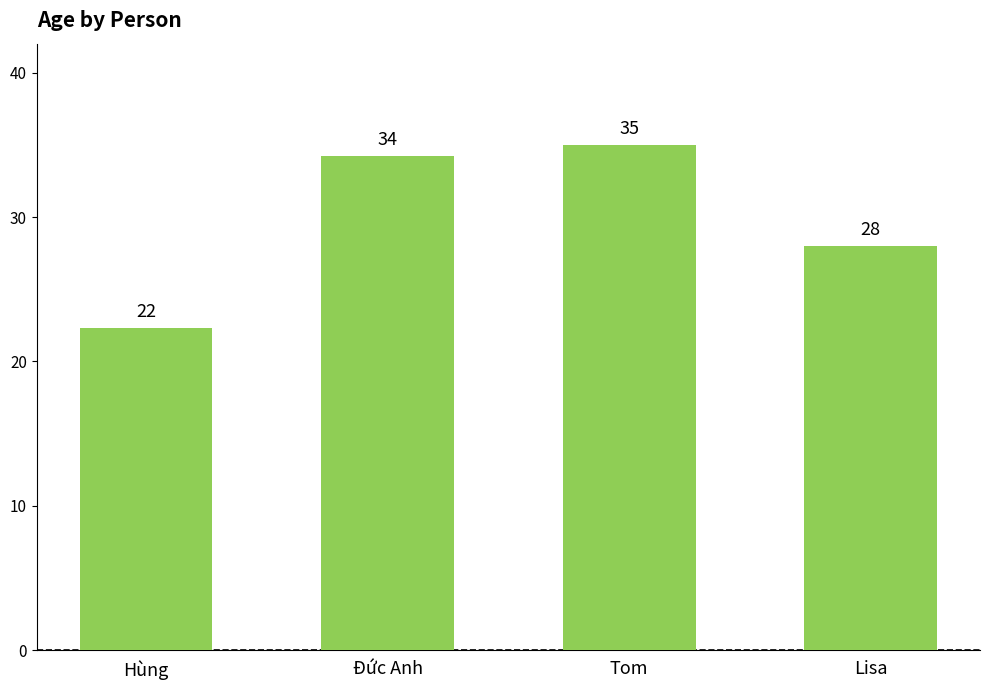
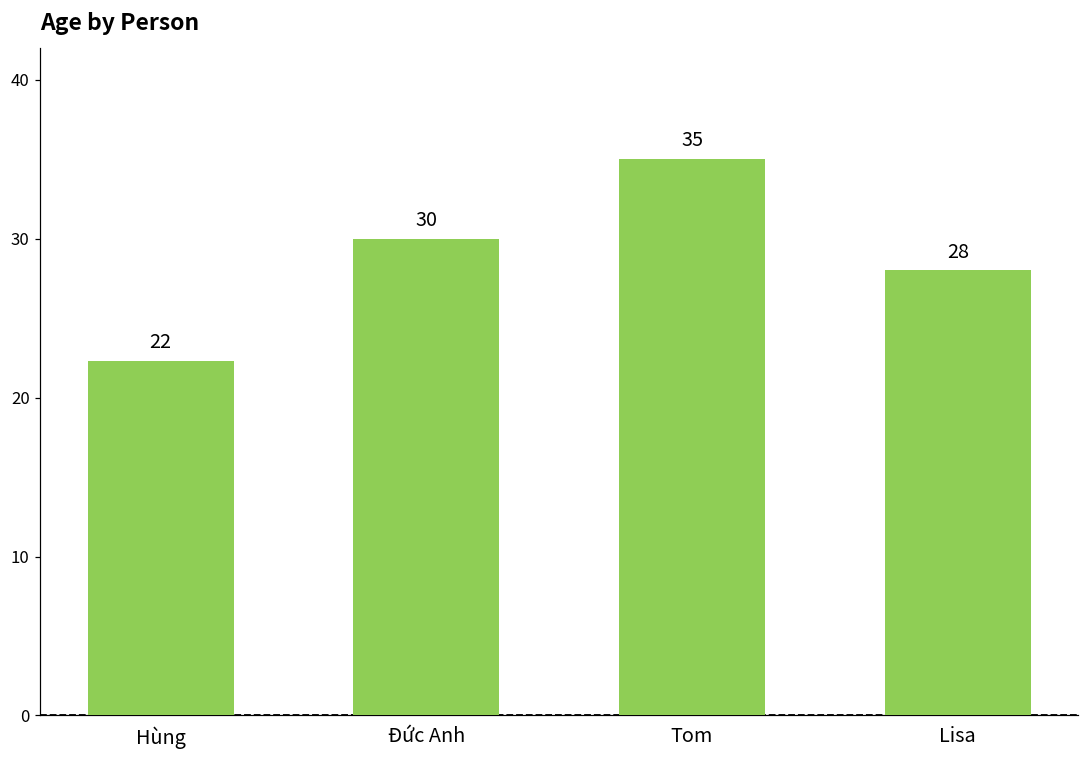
  {
    "Hùng": 22,
-   "Đức Anh": 34,
+   "Đức Anh": 30,
    "Tom": 35,
    "Lisa": 28
  }
